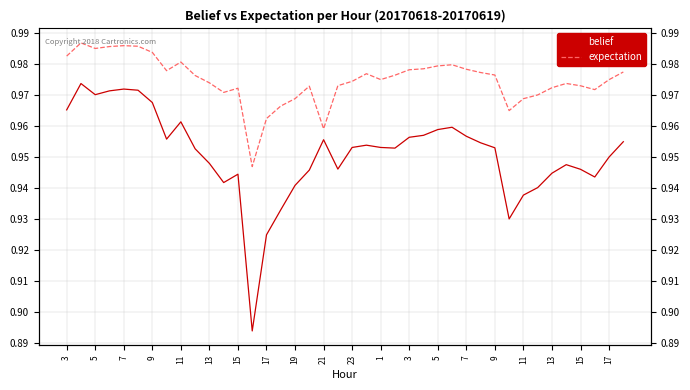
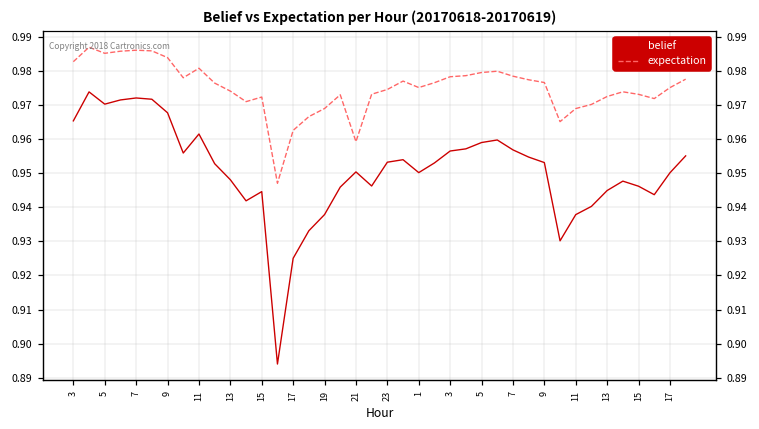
  {
    "belief": {
-     "19": 0.941,
-     "21": 0.956,
+     "19": 0.938,
+     "21": 0.950,
      "23": 0.953,
-     "1": 0.953
+     "1": 0.950
    },
    "expectation": {
      "19": 0.969,
      "21": 0.959,
      "23": 0.975,
      "1": 0.975
    }
  }
